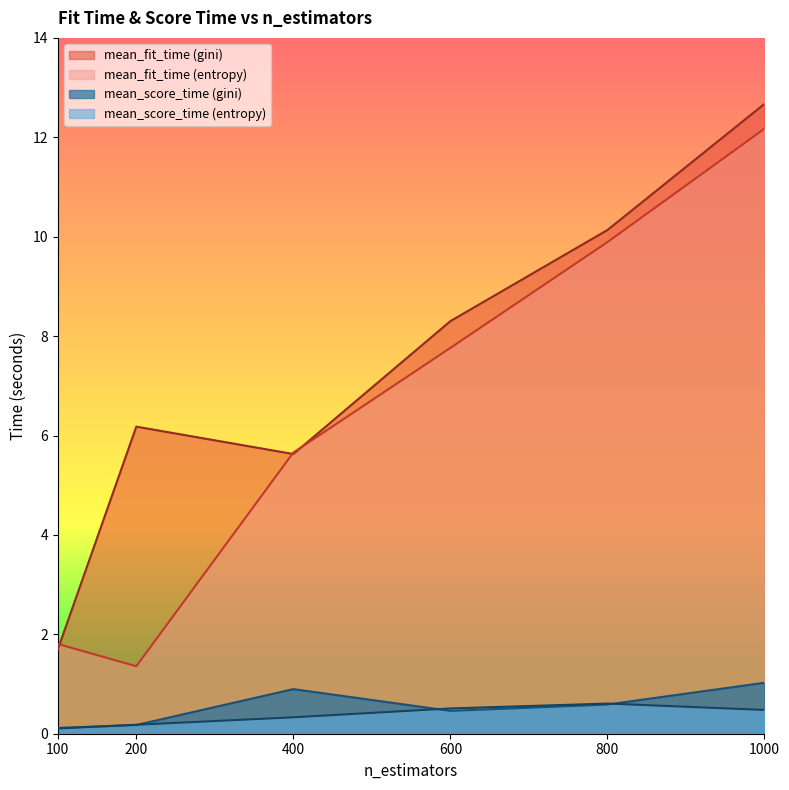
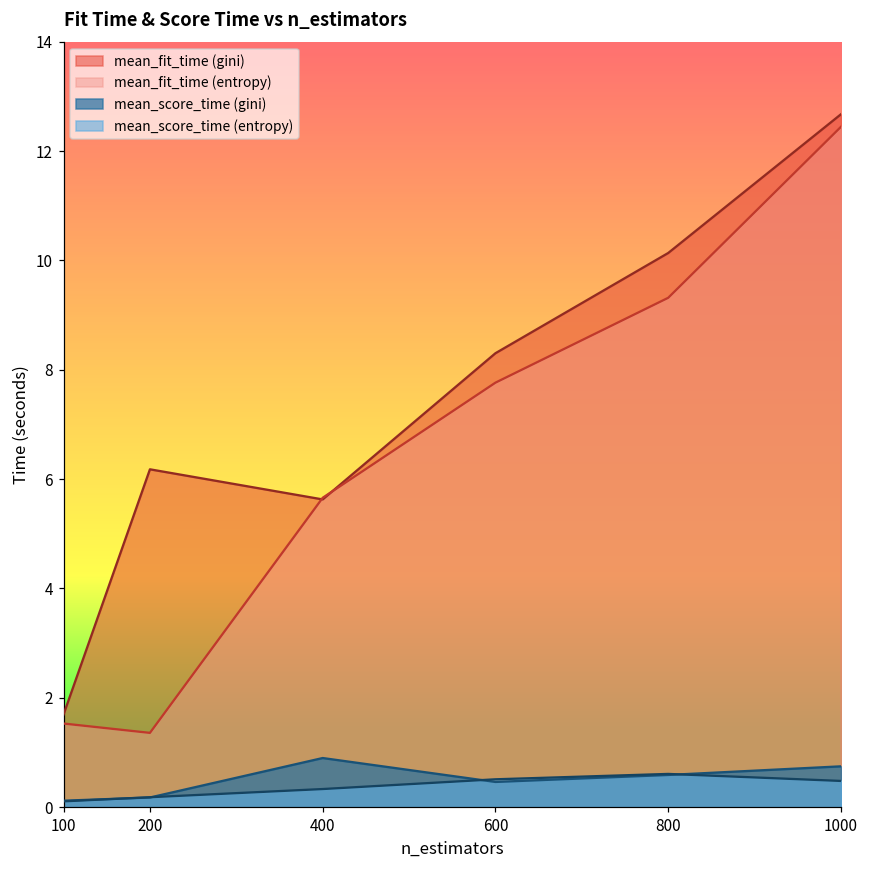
  {
    "mean_fit_time (gini)": {
      "100": 1.7,
      "200": 6.2,
      "600": 8.3,
      "800": 10.1,
      "1000": 12.7
    },
    "mean_fit_time (entropy)": {
-     "100": 1.8,
+     "100": 1.5,
      "200": 1.4,
      "600": 7.8,
-     "800": 9.9,
-     "1000": 12.2
+     "800": 9.3,
+     "1000": 12.4
    },
    "mean_score_time (gini)": {
      "400": 0.9,
-     "1000": 1.0
+     "1000": 0.7
    },
    "mean_score_time (entropy)": {
      "400": 0.3,
      "1000": 0.5
    }
  }
